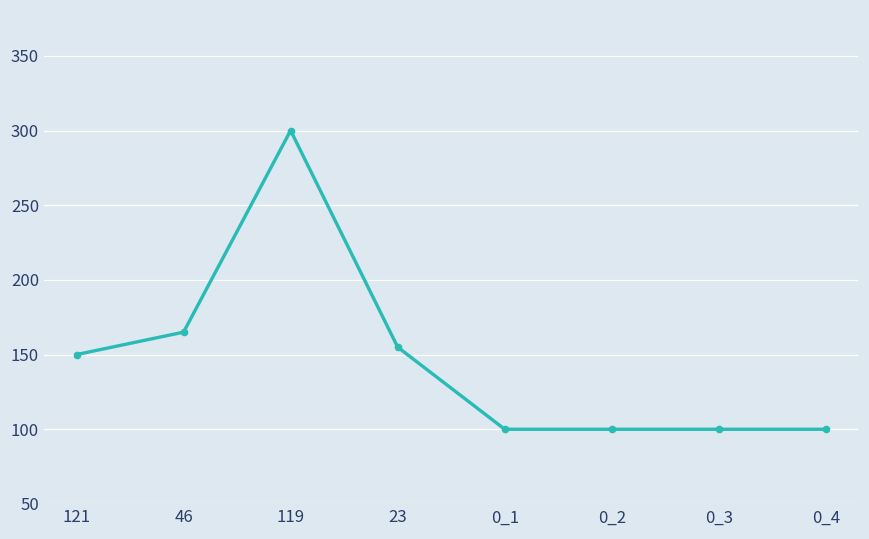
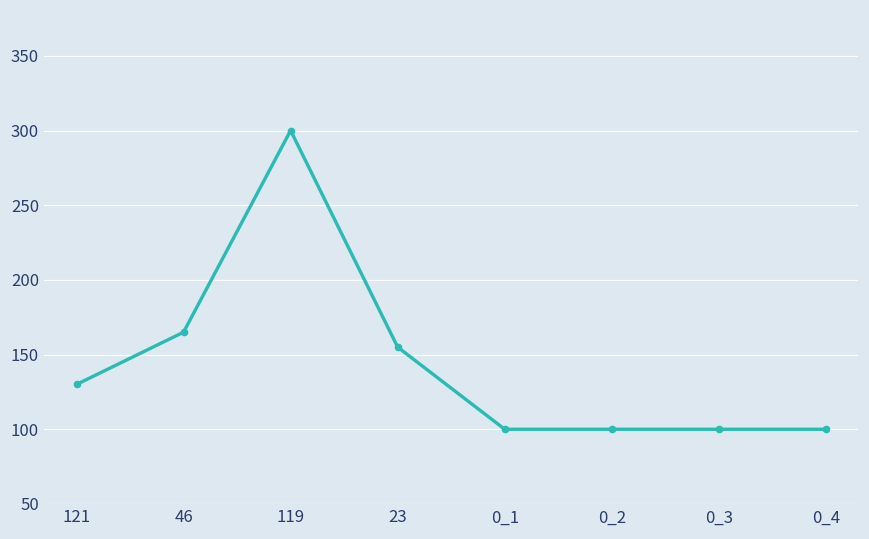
  {
-   "121": 150,
+   "121": 130,
    "46": 165,
    "119": 300,
    "23": 155,
    "0_1": 100,
    "0_2": 100,
    "0_3": 100,
    "0_4": 100
  }
